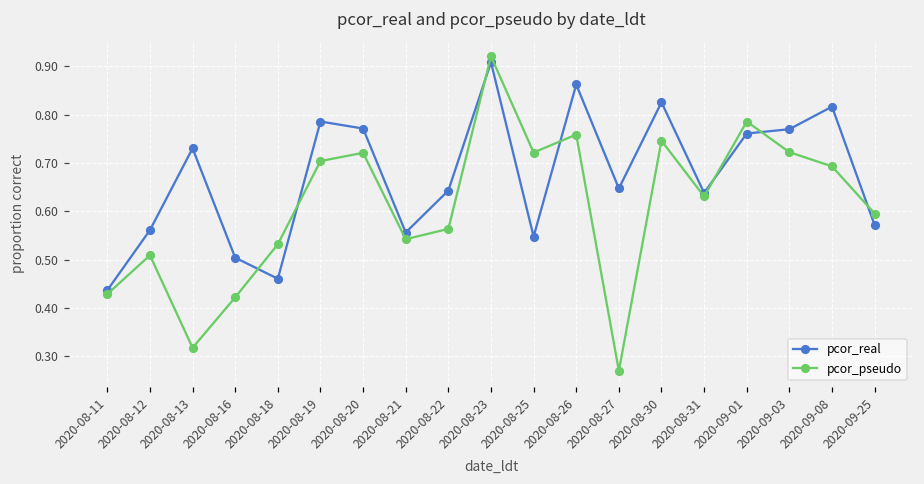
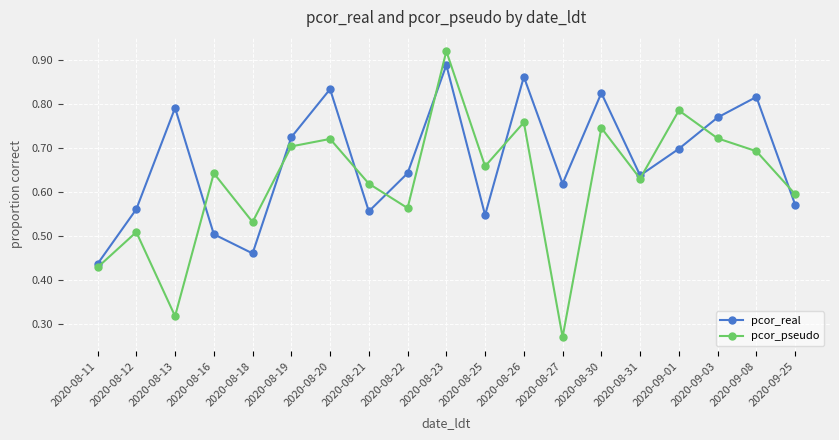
  {
    "pcor_real": {
      "2020-08-11": 0.44,
      "2020-08-12": 0.56,
-     "2020-08-13": 0.73,
+     "2020-08-13": 0.79,
      "2020-08-16": 0.50,
      "2020-08-18": 0.46,
-     "2020-08-19": 0.79,
-     "2020-08-20": 0.77,
+     "2020-08-19": 0.72,
+     "2020-08-20": 0.83,
      "2020-08-21": 0.56,
      "2020-08-22": 0.64,
-     "2020-08-23": 0.91,
+     "2020-08-23": 0.89,
      "2020-08-25": 0.55,
      "2020-08-26": 0.86,
-     "2020-08-27": 0.65,
+     "2020-08-27": 0.62,
      "2020-08-30": 0.83,
      "2020-08-31": 0.64,
-     "2020-09-01": 0.76,
+     "2020-09-01": 0.70,
      "2020-09-03": 0.77,
      "2020-09-08": 0.82,
      "2020-09-25": 0.57
    },
    "pcor_pseudo": {
      "2020-08-11": 0.43,
      "2020-08-12": 0.51,
      "2020-08-13": 0.32,
-     "2020-08-16": 0.42,
+     "2020-08-16": 0.64,
      "2020-08-18": 0.53,
      "2020-08-19": 0.70,
      "2020-08-20": 0.72,
-     "2020-08-21": 0.54,
+     "2020-08-21": 0.62,
      "2020-08-22": 0.56,
      "2020-08-23": 0.92,
-     "2020-08-25": 0.72,
+     "2020-08-25": 0.66,
      "2020-08-26": 0.76,
      "2020-08-27": 0.27,
      "2020-08-30": 0.75,
      "2020-08-31": 0.63,
      "2020-09-01": 0.79,
      "2020-09-03": 0.72,
      "2020-09-08": 0.69,
      "2020-09-25": 0.60
    }
  }
